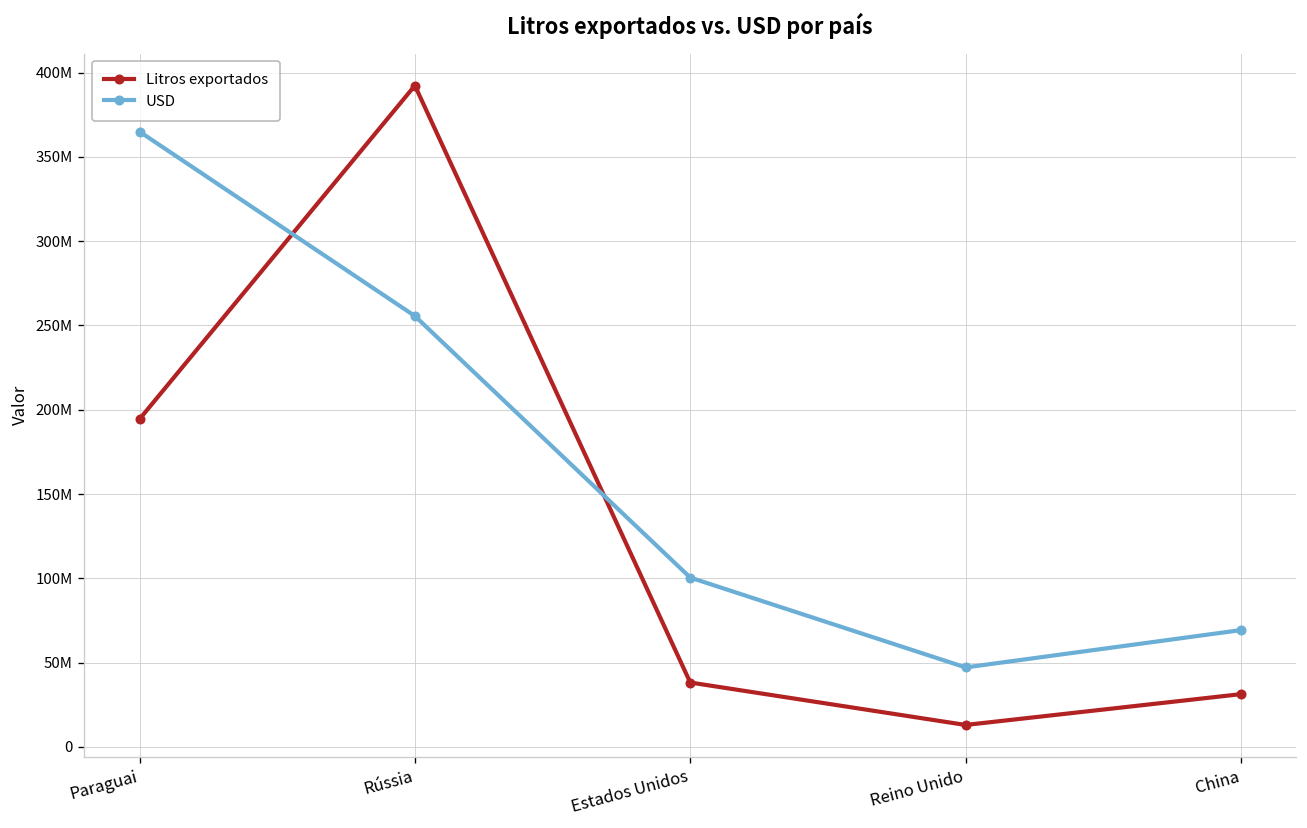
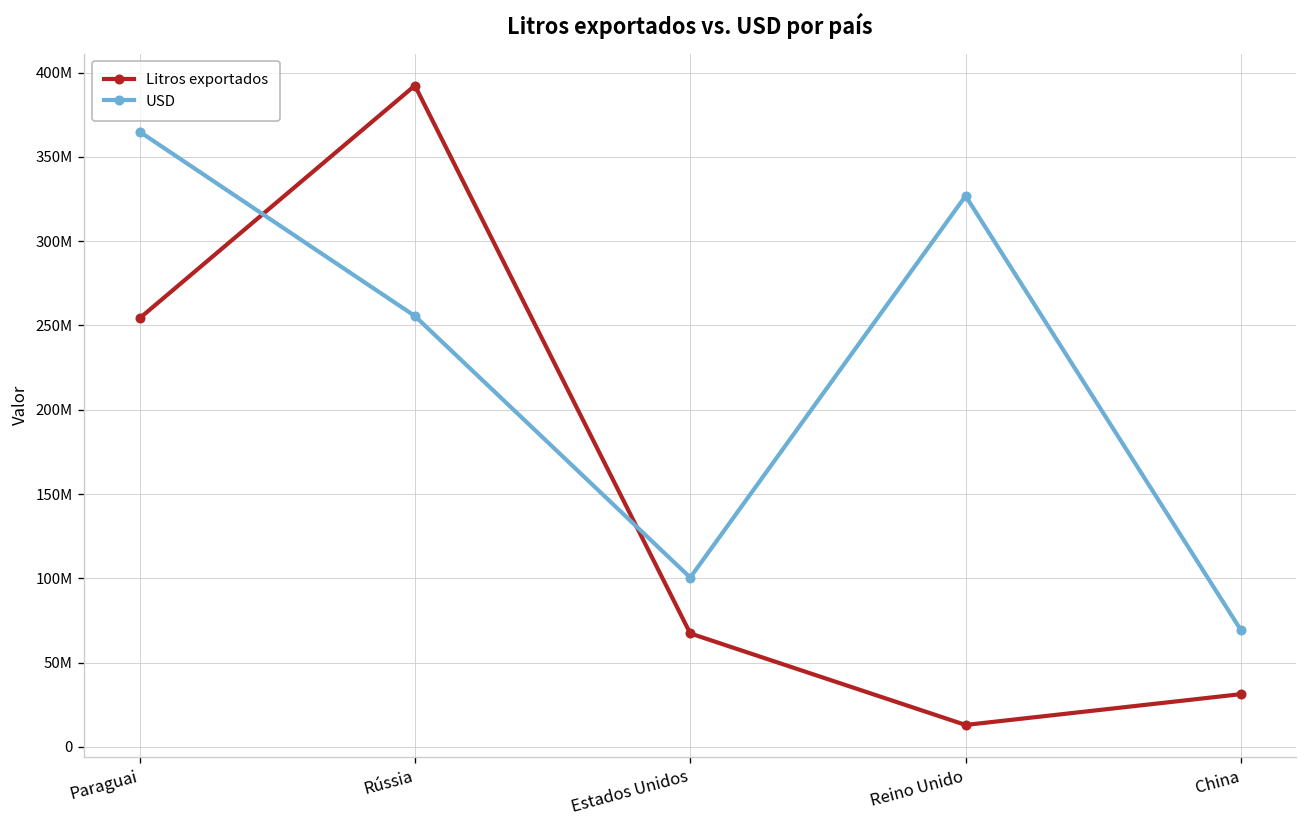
  {
    "Litros exportados": {
-     "Paraguai": 194000000,
+     "Paraguai": 254000000,
      "Rússia": 392000000,
-     "Estados Unidos": 38000000,
+     "Estados Unidos": 67000000,
      "Reino Unido": 13000000,
      "China": 31000000
    },
    "USD": {
      "Paraguai": 365000000,
      "Rússia": 256000000,
      "Estados Unidos": 100000000,
-     "Reino Unido": 47000000,
+     "Reino Unido": 327000000,
      "China": 69000000
    }
  }
